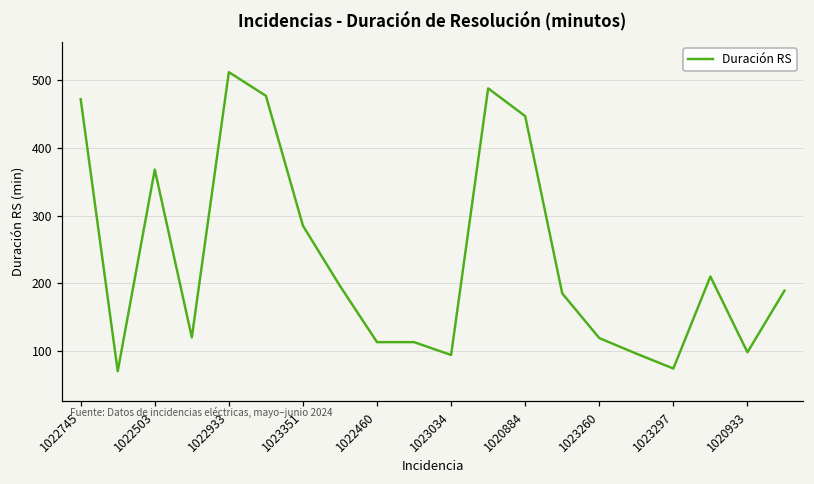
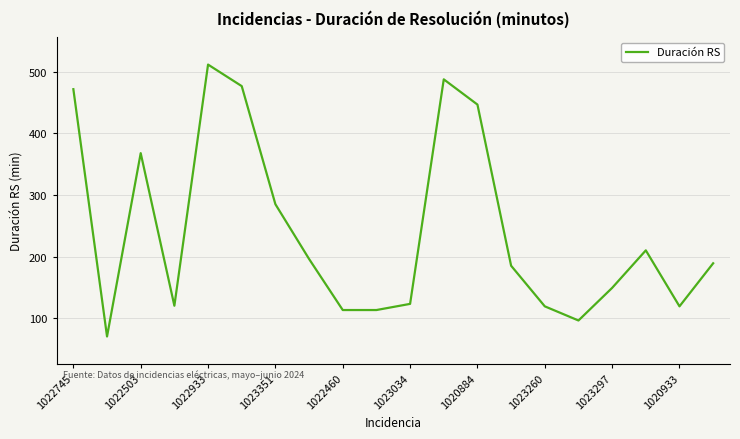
  {
    "1022745": 470,
    "1022503": 370,
    "1022933": 510,
    "1023351": 290,
    "1022460": 110,
-   "1023034": 90,
+   "1023034": 120,
    "1020884": 450,
    "1023260": 120,
-   "1023297": 70,
-   "1020933": 100
+   "1023297": 150,
+   "1020933": 120
  }
